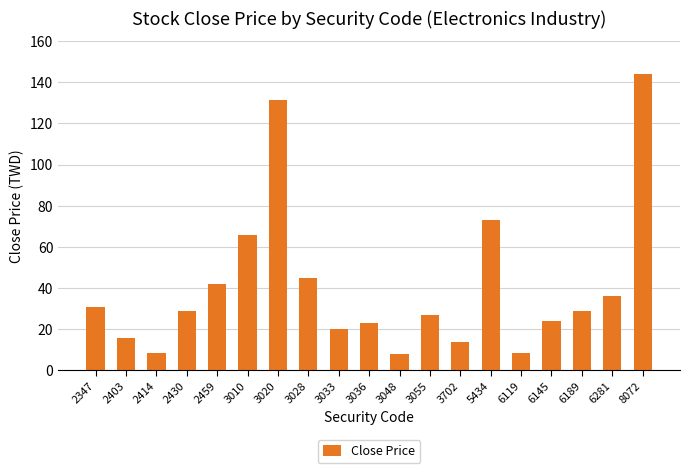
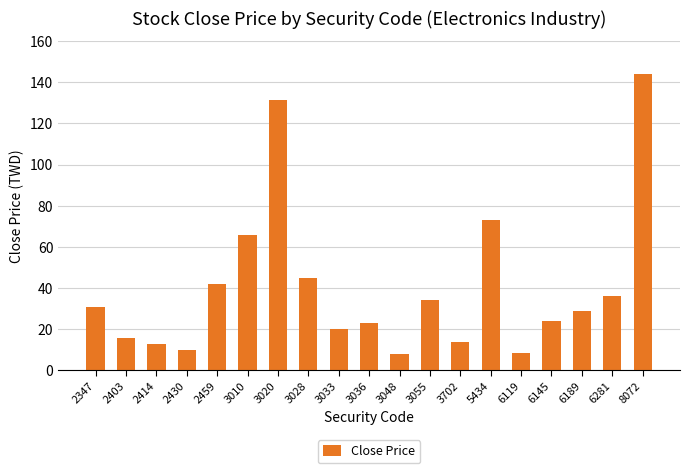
  {
    "2347": 31,
    "2403": 16,
-   "2414": 8,
-   "2430": 29,
+   "2414": 13,
+   "2430": 10,
    "2459": 42,
    "3010": 66,
    "3020": 132,
    "3028": 45,
    "3033": 20,
    "3036": 23,
    "3048": 8,
-   "3055": 27,
+   "3055": 34,
    "3702": 14,
    "5434": 73,
    "6119": 9,
    "6145": 24,
    "6189": 29,
    "6281": 36,
    "8072": 144
  }
